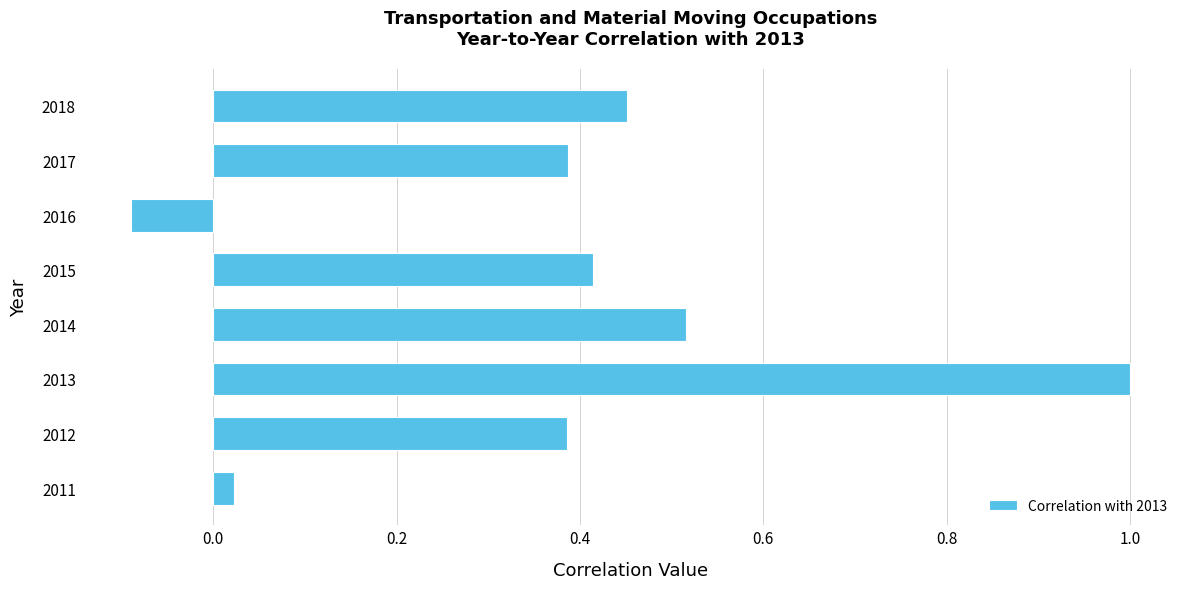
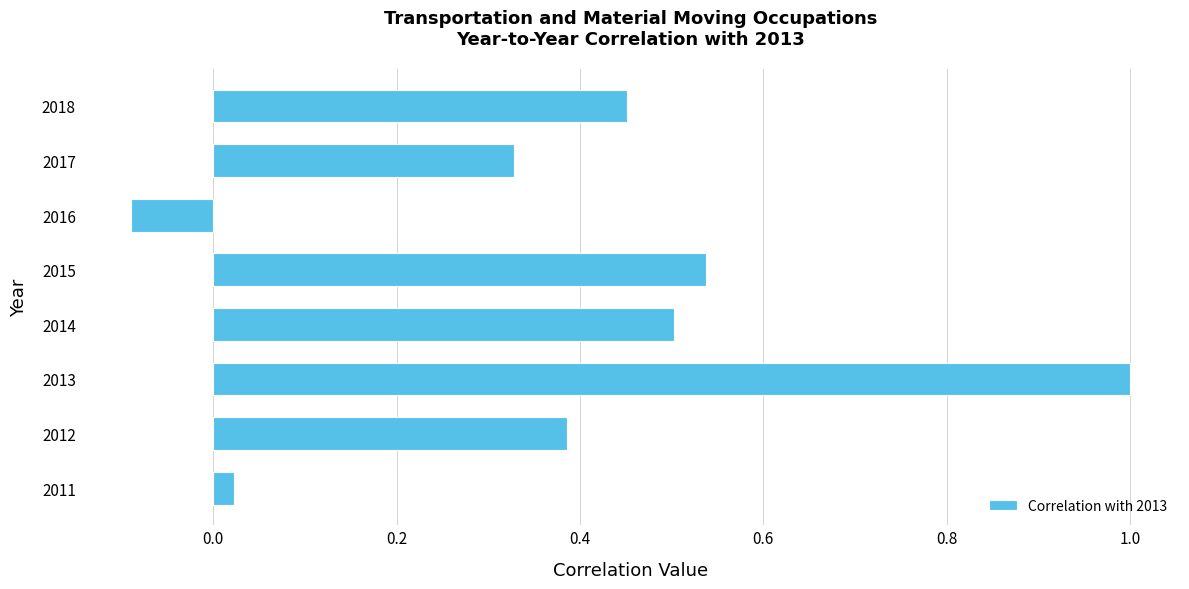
  {
    "2018": 0.45,
-   "2017": 0.39,
+   "2017": 0.33,
    "2016": -0.09,
-   "2015": 0.41,
-   "2014": 0.52,
+   "2015": 0.54,
+   "2014": 0.50,
    "2013": 1.00,
    "2012": 0.39,
    "2011": 0.02
  }
